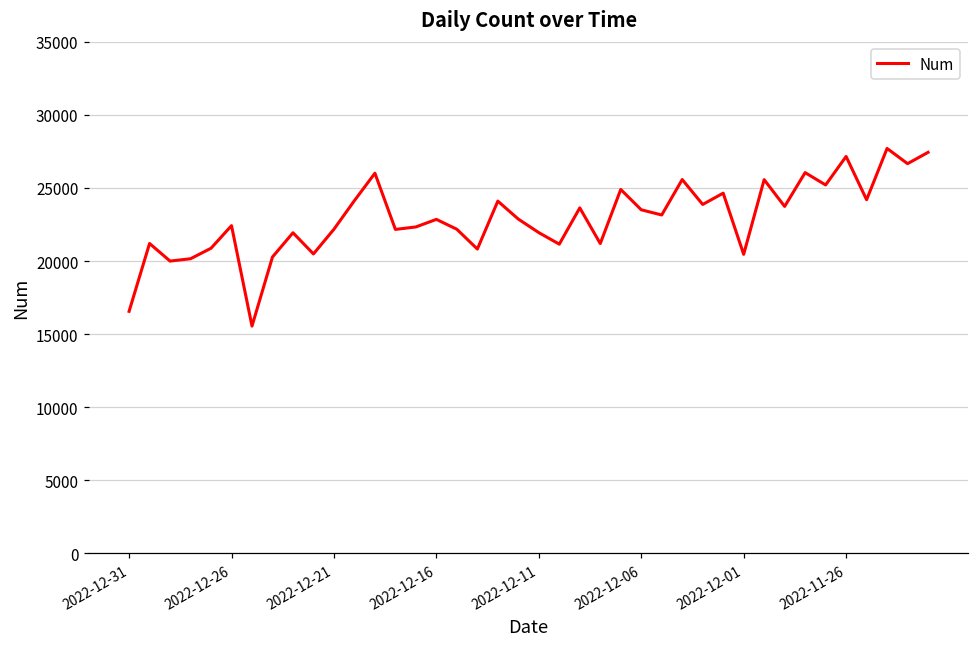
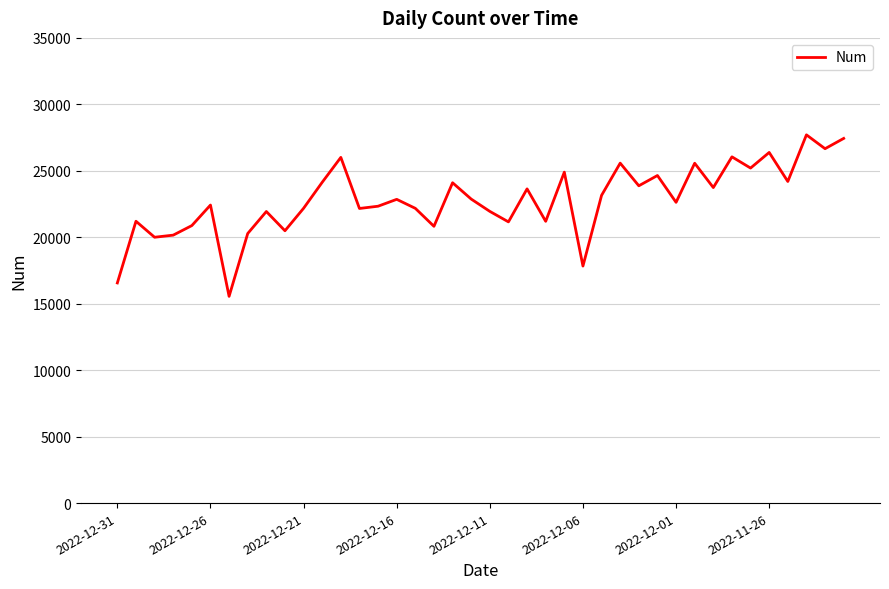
  {
    "2022-12-31": 16600,
    "2022-12-26": 22400,
    "2022-12-21": 22200,
    "2022-12-16": 22900,
    "2022-12-11": 21900,
-   "2022-12-06": 23500,
-   "2022-12-01": 20500,
-   "2022-11-26": 27200
+   "2022-12-06": 17800,
+   "2022-12-01": 22600,
+   "2022-11-26": 26400
  }
